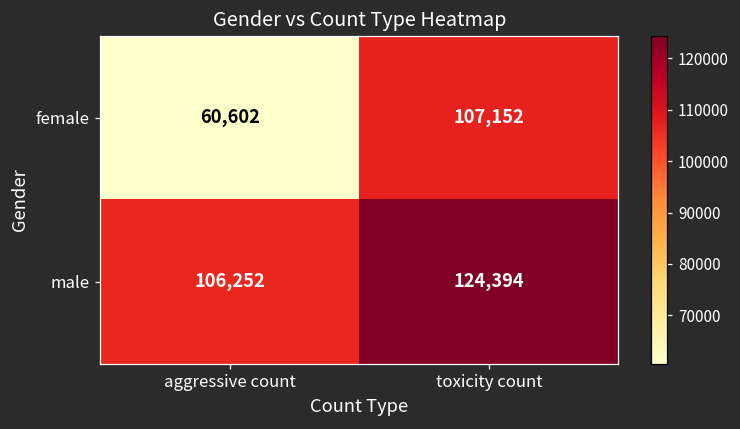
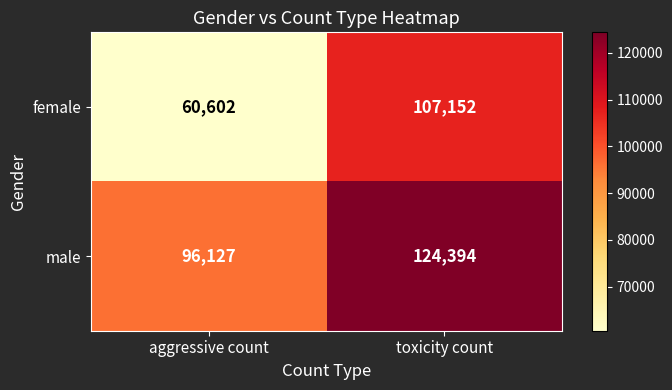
  {
    "female": {
      "aggressive count": "60,602",
      "toxicity count": "107,152"
    },
    "male": {
-     "aggressive count": "106,252",
+     "aggressive count": "96,127",
      "toxicity count": "124,394"
    }
  }
